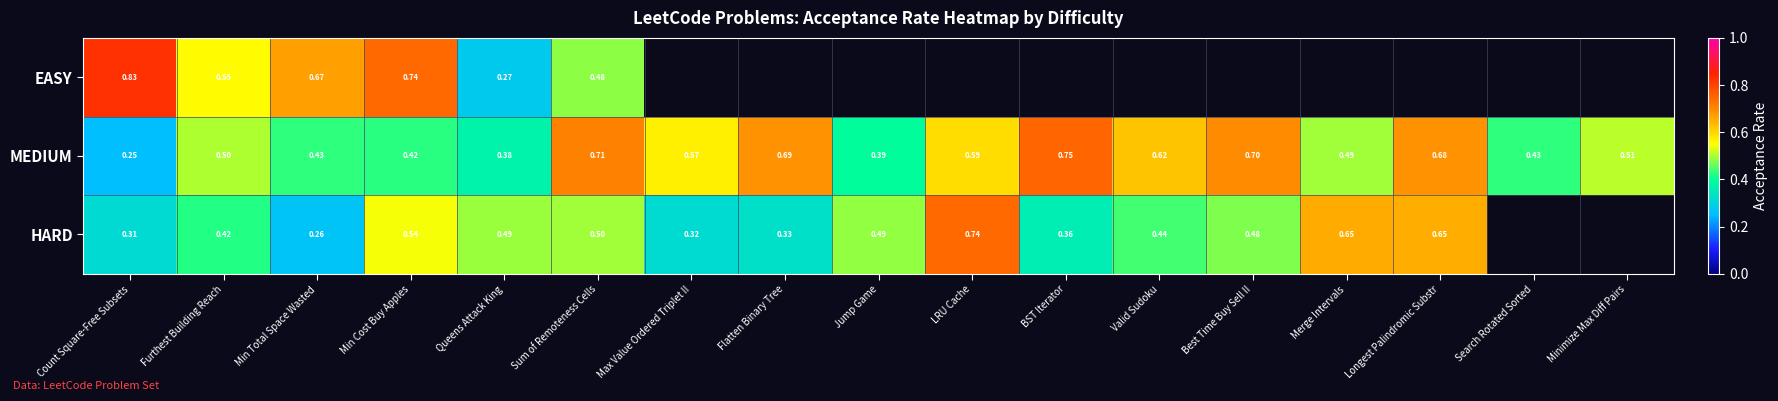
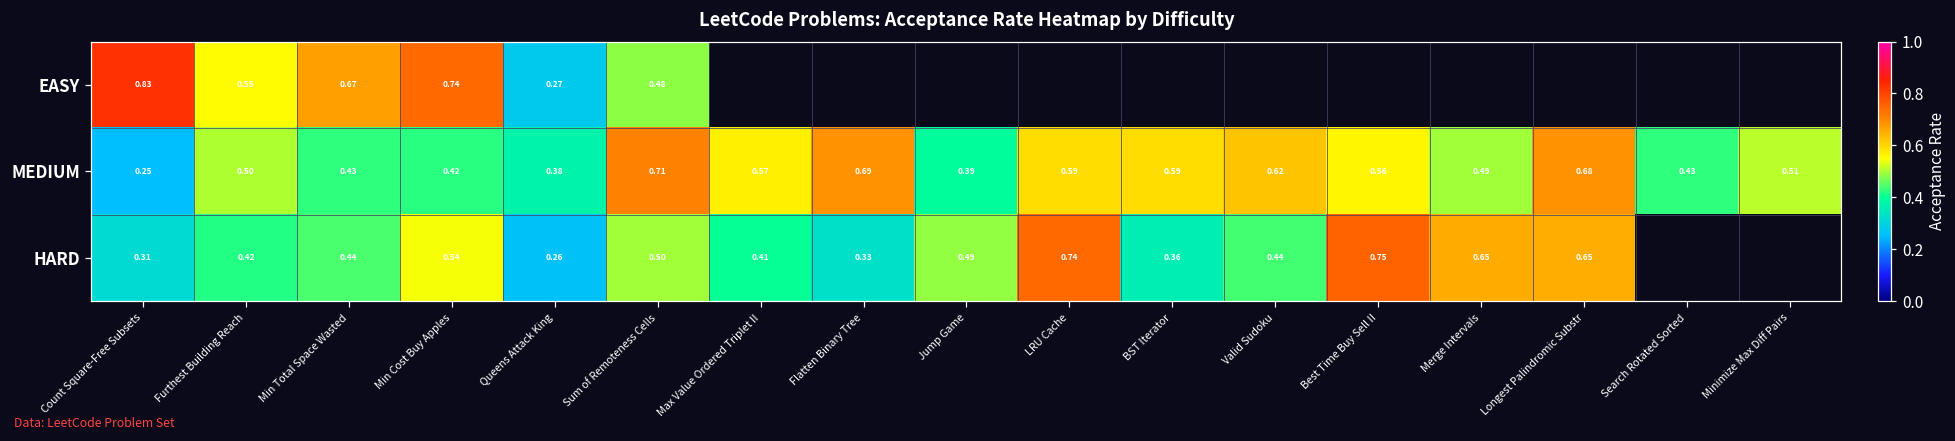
  {
    "EASY": {
      "Count Square-Free Subsets": 0.83,
      "Furthest Building Reach": 0.55,
      "Min Total Space Wasted": 0.67,
      "Min Cost Buy Apples": 0.74,
      "Queens Attack King": 0.27,
      "Sum of Remoteness Cells": 0.48
    },
    "MEDIUM": {
      "Count Square-Free Subsets": 0.25,
      "Furthest Building Reach": 0.50,
      "Min Total Space Wasted": 0.43,
      "Min Cost Buy Apples": 0.42,
      "Queens Attack King": 0.38,
      "Sum of Remoteness Cells": 0.71,
      "Max Value Ordered Triplet II": 0.57,
      "Flatten Binary Tree": 0.69,
      "Jump Game": 0.39,
      "LRU Cache": 0.59,
-     "BST Iterator": 0.75,
+     "BST Iterator": 0.59,
      "Valid Sudoku": 0.62,
-     "Best Time Buy Sell II": 0.70,
+     "Best Time Buy Sell II": 0.56,
      "Merge Intervals": 0.49,
      "Longest Palindromic Substr": 0.68,
      "Search Rotated Sorted": 0.43,
      "Minimize Max Diff Pairs": 0.51
    },
    "HARD": {
      "Count Square-Free Subsets": 0.31,
      "Furthest Building Reach": 0.42,
-     "Min Total Space Wasted": 0.26,
+     "Min Total Space Wasted": 0.44,
      "Min Cost Buy Apples": 0.54,
-     "Queens Attack King": 0.49,
+     "Queens Attack King": 0.26,
      "Sum of Remoteness Cells": 0.50,
-     "Max Value Ordered Triplet II": 0.32,
+     "Max Value Ordered Triplet II": 0.41,
      "Flatten Binary Tree": 0.33,
      "Jump Game": 0.49,
      "LRU Cache": 0.74,
      "BST Iterator": 0.36,
      "Valid Sudoku": 0.44,
-     "Best Time Buy Sell II": 0.48,
+     "Best Time Buy Sell II": 0.75,
      "Merge Intervals": 0.65,
      "Longest Palindromic Substr": 0.65
    }
  }
